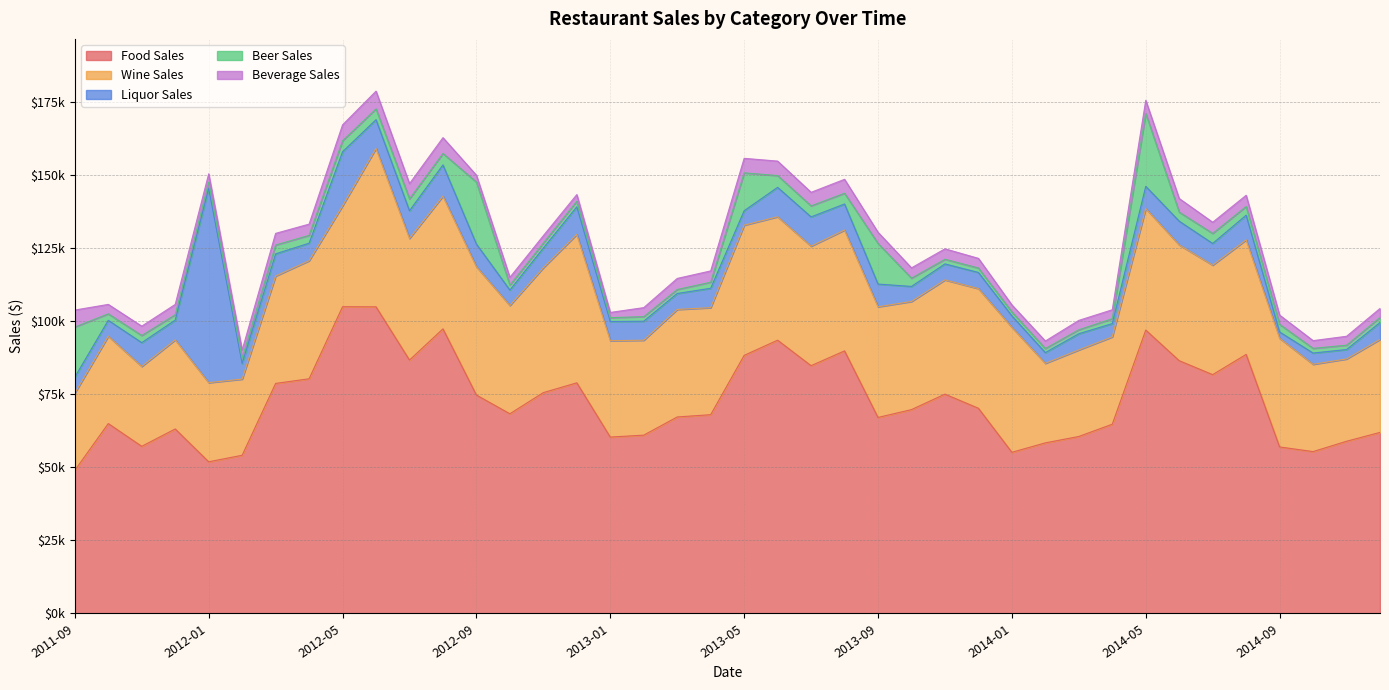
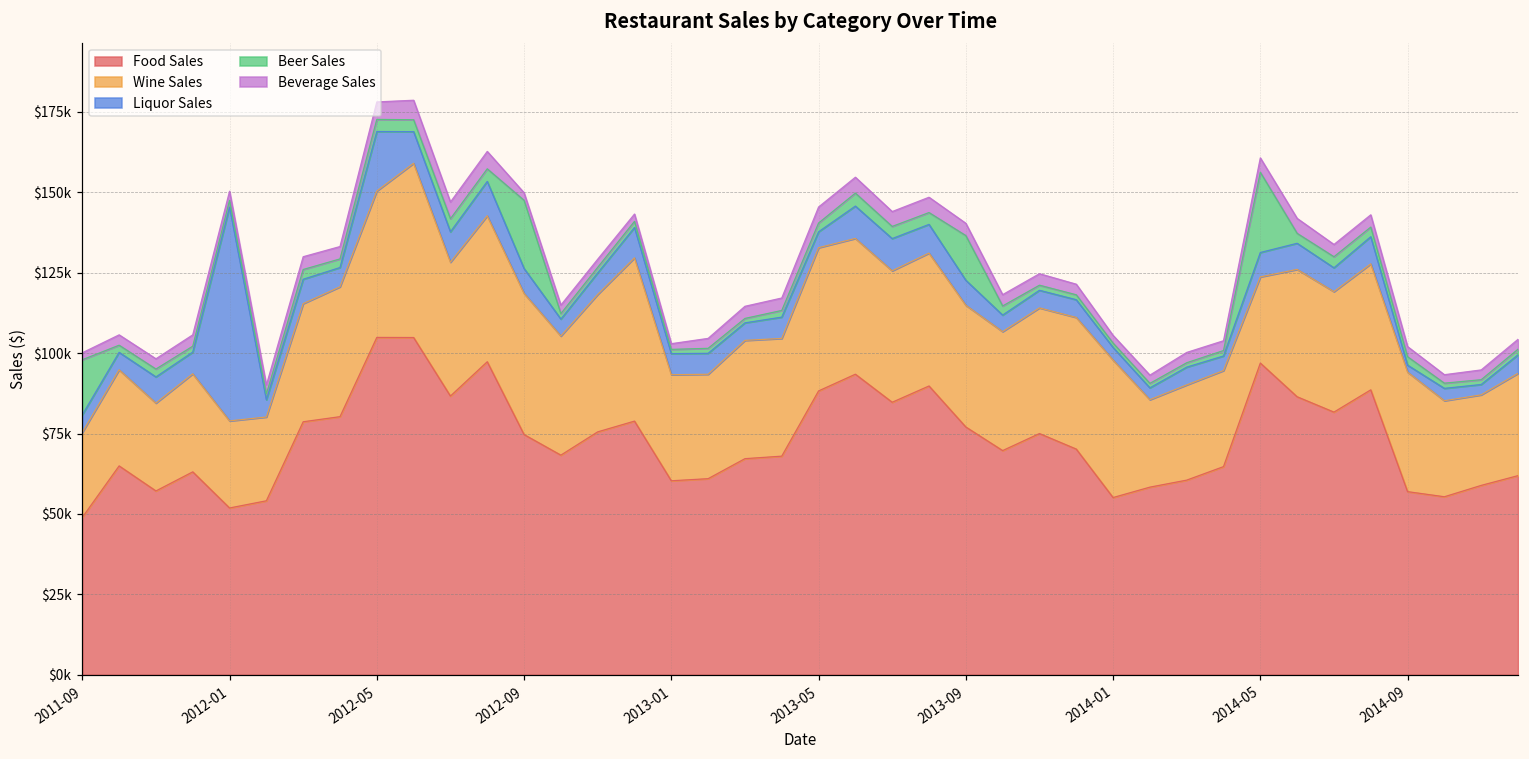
  {
    "Food Sales": {
      "2011-09": "$49000",
      "2012-01": "$52000",
      "2012-05": "$105000",
      "2012-09": "$75000",
      "2013-01": "$60000",
      "2013-05": "$88000",
-     "2013-09": "$67000",
+     "2013-09": "$77000",
      "2014-01": "$55000",
      "2014-05": "$97000",
      "2014-09": "$57000"
    },
    "Wine Sales": {
      "2011-09": "$26000",
      "2012-01": "$27000",
-     "2012-05": "$34000",
+     "2012-05": "$46000",
      "2012-09": "$44000",
      "2013-01": "$33000",
      "2013-05": "$45000",
      "2013-09": "$38000",
      "2014-01": "$43000",
-     "2014-05": "$42000",
+     "2014-05": "$27000",
      "2014-09": "$37000"
    },
    "Liquor Sales": {
      "2011-09": "$5000",
      "2012-01": "$66000",
      "2012-05": "$18000",
      "2012-09": "$8000",
      "2013-01": "$7000",
      "2013-05": "$5000",
      "2013-09": "$8000",
      "2014-01": "$4000",
      "2014-05": "$8000",
      "2014-09": "$2000"
    },
    "Beer Sales": {
      "2011-09": "$17000",
      "2012-01": "$2000",
      "2012-05": "$4000",
      "2012-09": "$21000",
      "2013-01": "$1000",
-     "2013-05": "$13000",
+     "2013-05": "$3000",
      "2013-09": "$14000",
      "2014-01": "$1000",
      "2014-05": "$25000",
      "2014-09": "$3000"
    },
    "Beverage Sales": {
-     "2011-09": "$6000",
+     "2011-09": "$2000",
      "2012-01": "$3000",
      "2012-09": "$2000",
      "2013-01": "$2000",
      "2013-05": "$5000",
      "2013-09": "$4000",
      "2014-01": "$2000",
      "2014-05": "$4000",
      "2014-09": "$3000"
    }
  }
